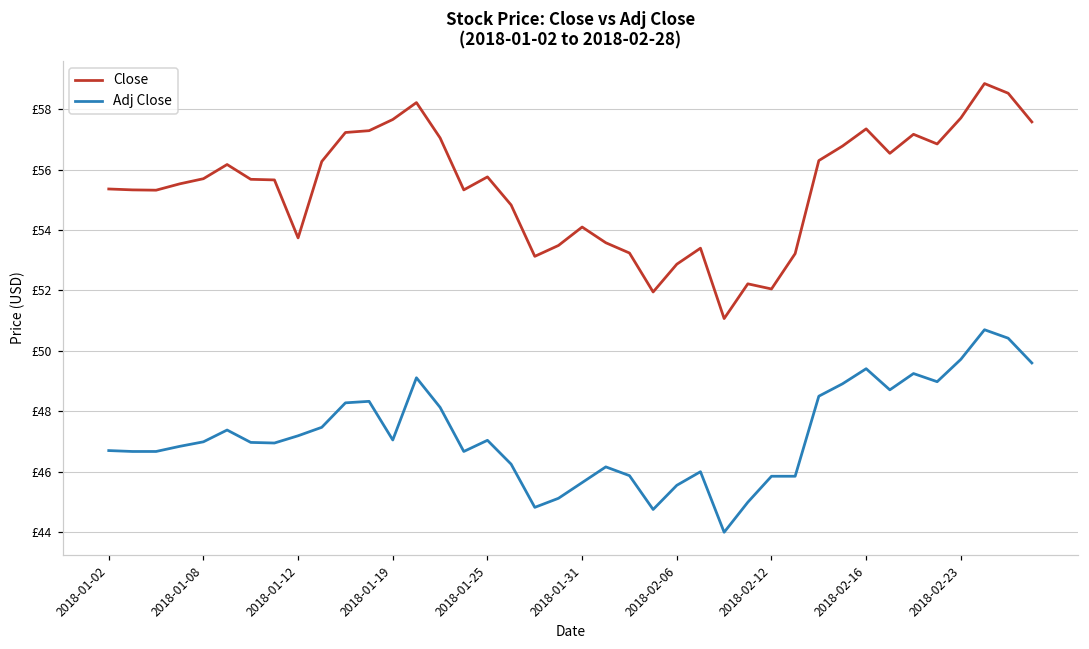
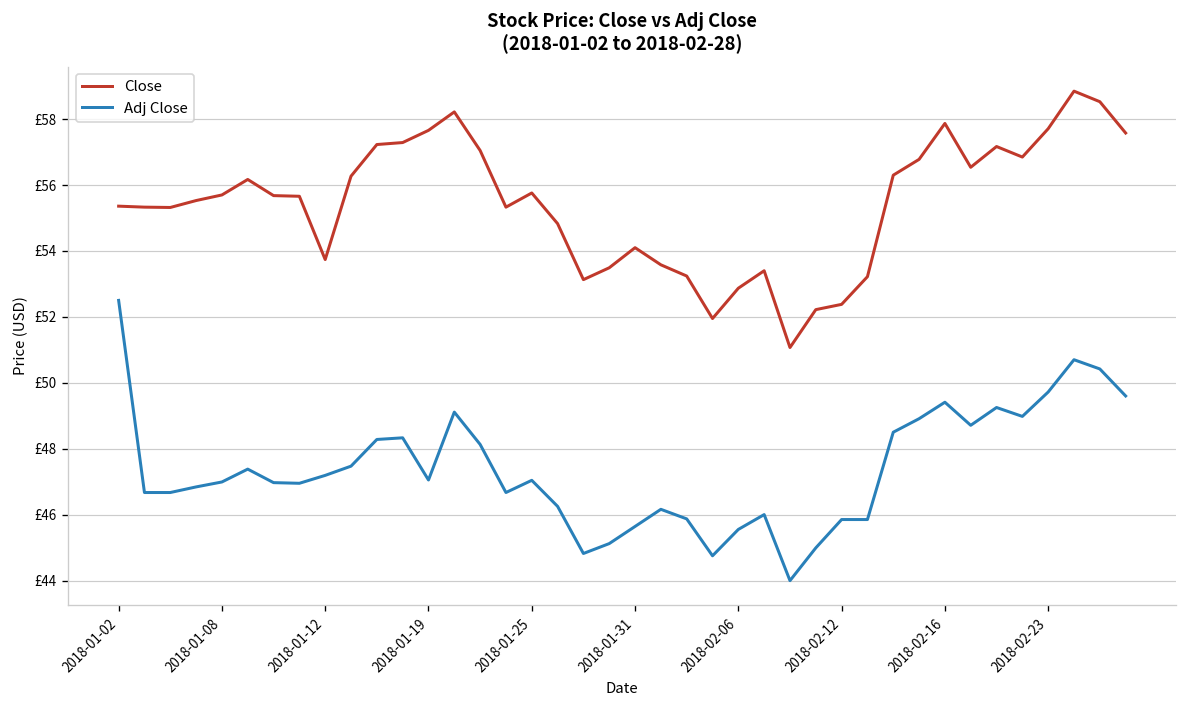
  {
    "Close": {
      "2018-01-02": "£55.4",
      "2018-01-08": "£55.7",
      "2018-01-12": "£53.7",
      "2018-01-19": "£57.7",
      "2018-01-25": "£55.8",
      "2018-01-31": "£54.1",
      "2018-02-06": "£52.9",
-     "2018-02-12": "£52.1",
-     "2018-02-16": "£57.4",
+     "2018-02-12": "£52.4",
+     "2018-02-16": "£57.9",
      "2018-02-23": "£57.7"
    },
    "Adj Close": {
-     "2018-01-02": "£46.7",
+     "2018-01-02": "£52.5",
      "2018-01-08": "£47.0",
      "2018-01-12": "£47.2",
      "2018-01-19": "£47.1",
      "2018-01-25": "£47.0",
      "2018-01-31": "£45.6",
      "2018-02-06": "£45.6",
      "2018-02-12": "£45.9",
      "2018-02-16": "£49.4",
      "2018-02-23": "£49.7"
    }
  }
